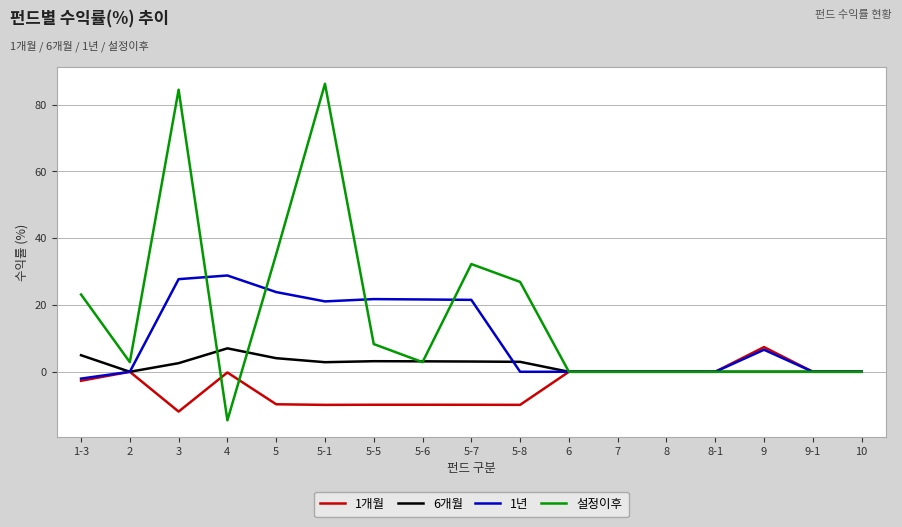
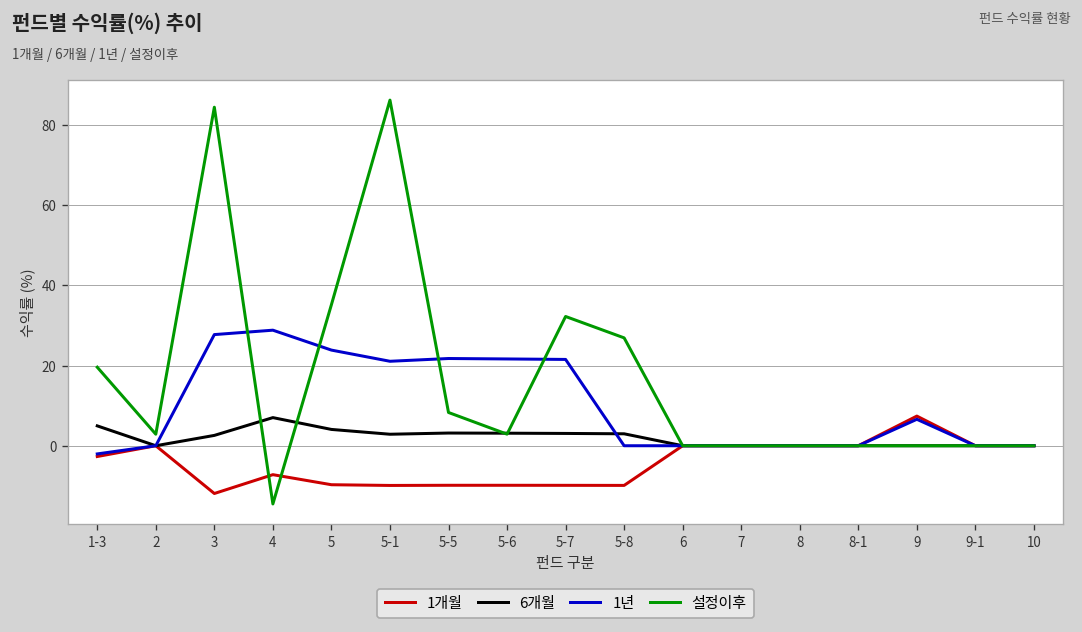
  {
    "1개월": {
      "3": -12,
-     "4": 0,
+     "4": -7,
      "5": -10,
      "5-1": -10,
      "5-5": -10,
      "5-6": -10,
      "5-7": -10,
      "5-8": -10,
      "9": 7
    },
    "6개월": {
      "1-3": 5,
      "3": 3,
      "4": 7,
      "5": 4,
      "5-1": 3,
      "5-5": 3,
      "5-7": 3,
      "5-8": 3
    },
    "1년": {
      "3": 28,
      "4": 29,
      "5": 24,
      "5-1": 21,
      "5-5": 22,
      "5-6": 22,
      "5-7": 22,
      "5-8": 0,
      "9": 7
    },
    "설정이후": {
-     "1-3": 23,
+     "1-3": 20,
      "2": 3,
      "3": 84,
      "4": -15,
      "5": 35,
      "5-1": 86,
      "5-5": 8,
      "5-7": 32,
      "5-8": 27
    }
  }
